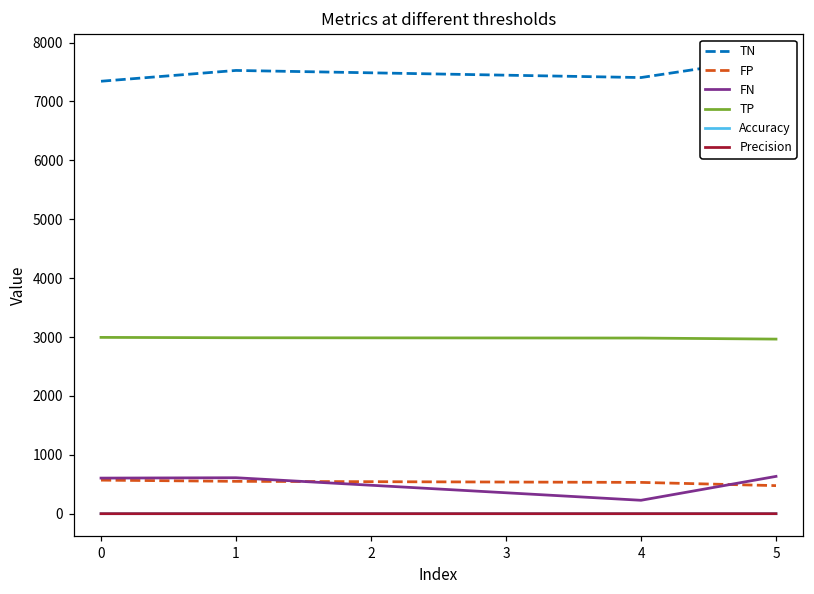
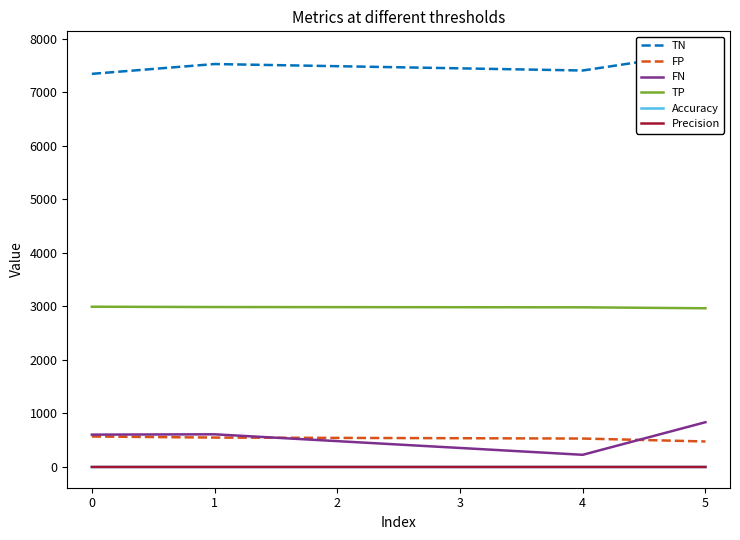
  {
    "TN": {
      "0": 7300,
      "1": 7500,
      "4": 7400
    },
    "FP": {
      "1": 600,
      "4": 500,
      "5": 500
    },
    "FN": {
      "1": 600,
      "4": 200,
-     "5": 600
+     "5": 800
    },
    "TP": {
      "0": 3000,
      "1": 3000,
      "4": 3000,
      "5": 3000
    },
    "Precision": {
      "0": 0,
      "1": 0,
      "4": 0,
      "5": 0
    }
  }
